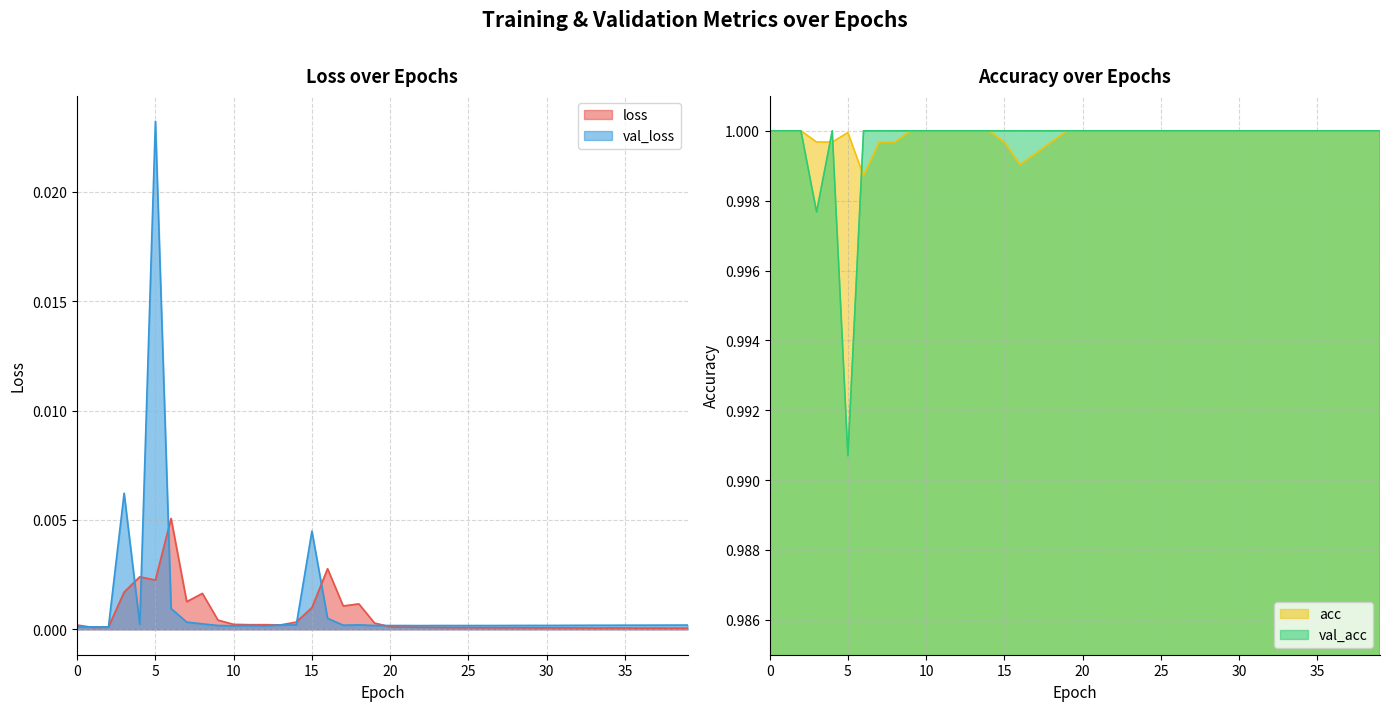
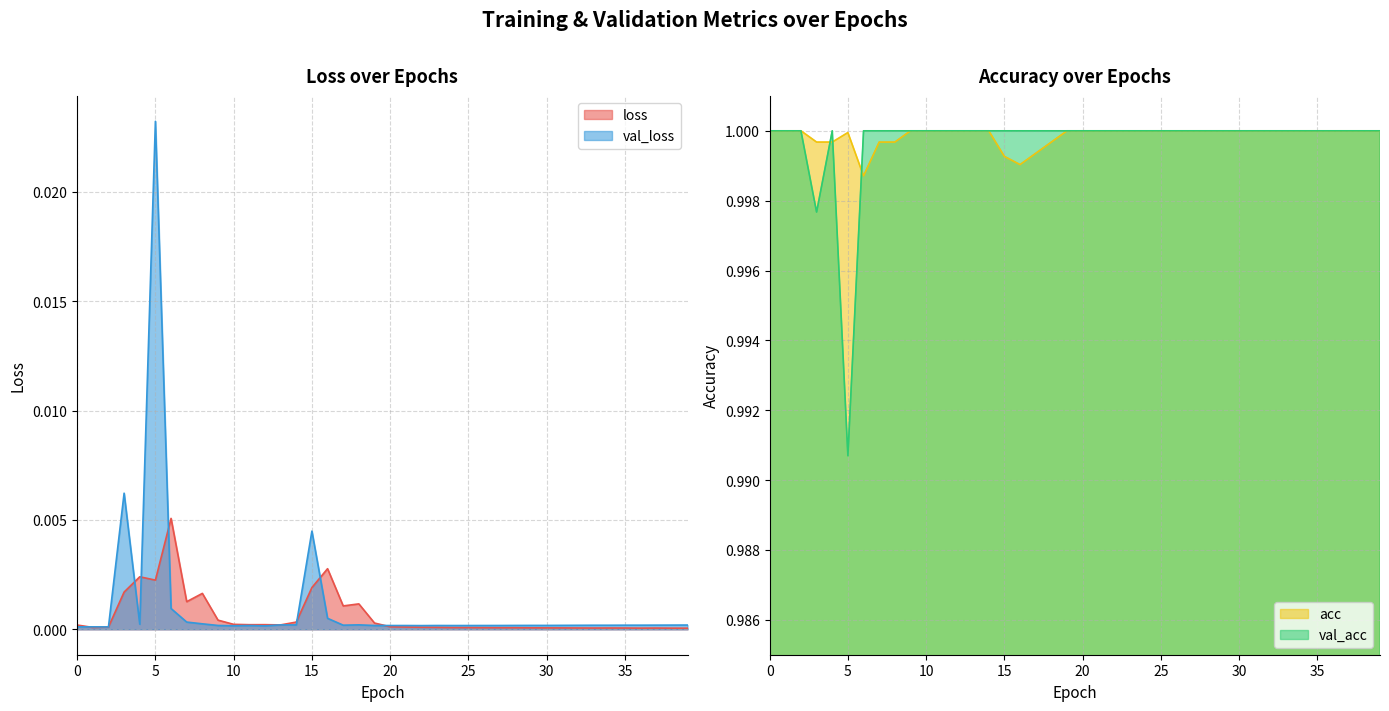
  {
    "Loss over Epochs": {
      "loss": {
        "5": 0.0022,
-       "15": 0.0010,
+       "15": 0.0019,
        "35": 0.0001
      },
      "val_loss": {
        "5": 0.0232,
        "15": 0.0045,
        "35": 0.0002
      }
    },
    "Accuracy over Epochs": {
      "acc": {
        "5": 0.9999,
-       "15": 0.9997
+       "15": 0.9993
      },
      "val_acc": {
        "5": 0.9907,
        "15": 1.0000
      }
    }
  }
